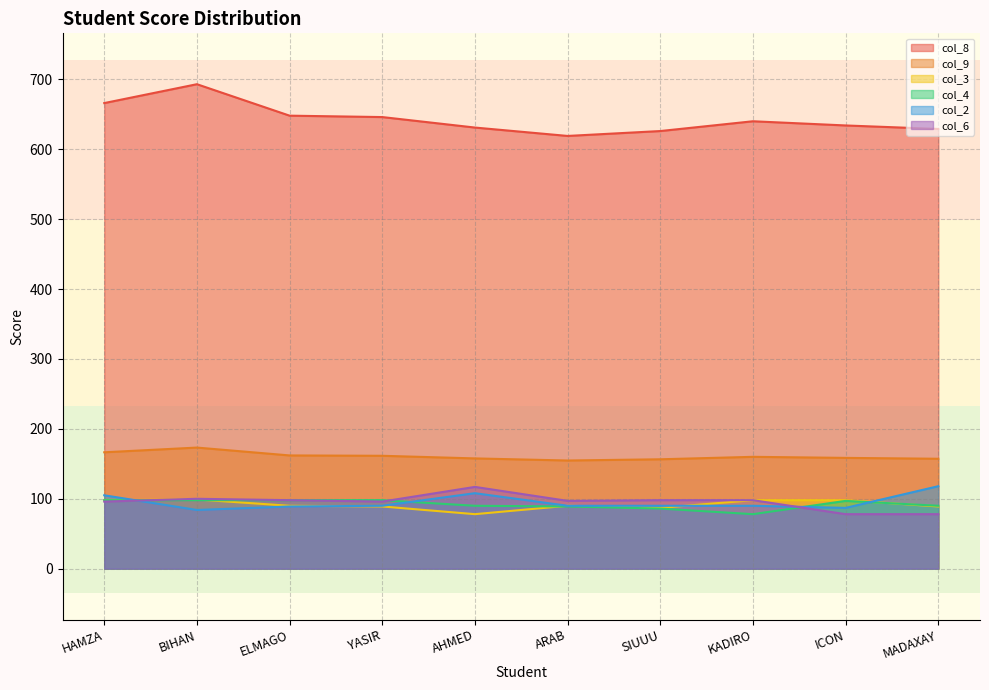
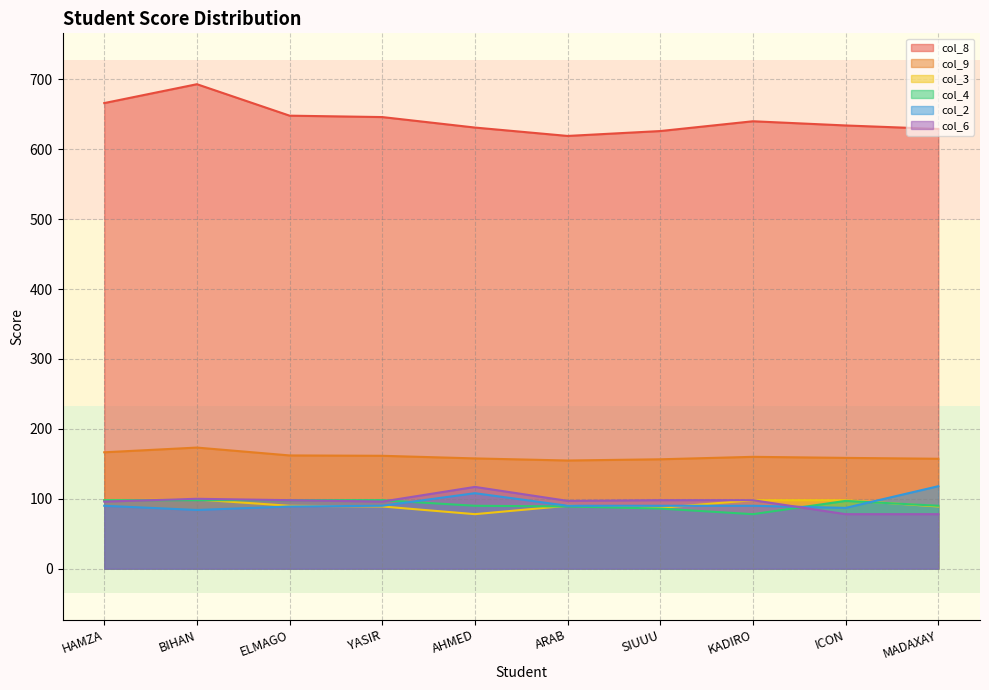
  {
    "col_4": {
      "AHMED": 90,
      "KADIRO": 80
    },
    "col_2": {
-     "HAMZA": 110,
+     "HAMZA": 90,
      "BIHAN": 80,
      "AHMED": 110,
      "KADIRO": 90,
      "ICON": 90,
      "MADAXAY": 120
    },
    "col_6": {
      "AHMED": 120,
      "ARAB": 100,
      "SIUUU": 100,
      "ICON": 80,
      "MADAXAY": 80
    }
  }
